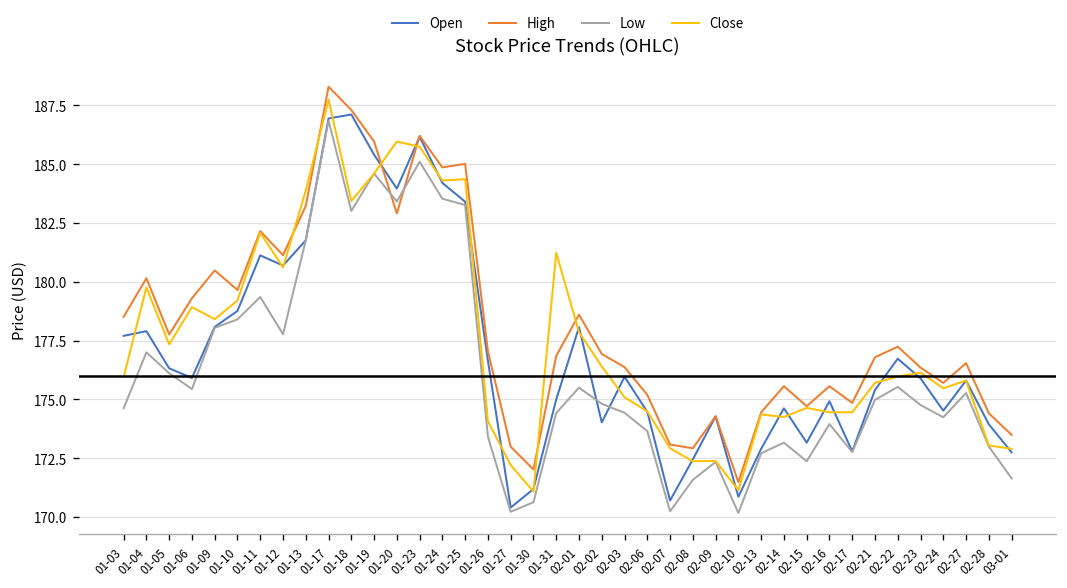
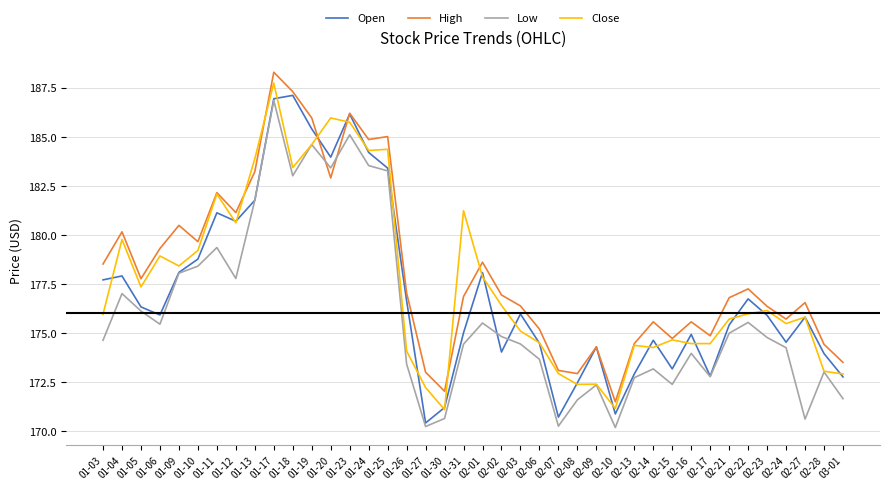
  {
    "Open": {
      "01-03": 177.7,
      "01-04": 177.9,
      "01-05": 176.3,
      "01-06": 175.9,
      "01-10": 178.8,
      "01-11": 181.1,
      "01-18": 187.1,
      "01-19": 185.4,
      "01-20": 184.0,
      "01-25": 183.4,
      "01-26": 176.6,
      "01-27": 170.4,
      "01-31": 175.0,
      "02-01": 178.1,
      "02-02": 174.0,
      "02-03": 176.0,
      "02-07": 170.7,
      "02-10": 170.9,
      "02-13": 172.9,
      "02-14": 174.6,
      "02-15": 173.2,
      "02-16": 174.9,
      "02-21": 175.4,
      "02-22": 176.7,
      "02-23": 175.9,
      "02-24": 174.5,
      "02-28": 173.9,
      "03-01": 172.8
    },
    "High": {
      "01-03": 178.5,
      "01-04": 180.2,
      "01-05": 177.8,
      "01-06": 179.3,
      "01-09": 180.5,
      "01-10": 179.7,
      "01-12": 181.1,
      "01-13": 183.2,
      "01-17": 188.3,
      "01-18": 187.3,
      "01-19": 186.0,
      "01-20": 182.9,
      "01-24": 184.9,
      "01-25": 185.0,
      "01-26": 177.0,
      "01-27": 173.0,
      "01-30": 172.0,
      "01-31": 176.9,
      "02-01": 178.6,
      "02-02": 176.9,
      "02-03": 176.4,
      "02-06": 175.2,
      "02-07": 173.1,
      "02-08": 172.9,
      "02-10": 171.5,
      "02-14": 175.6,
      "02-16": 175.6,
      "02-17": 174.9,
      "02-21": 176.8,
      "02-22": 177.2,
      "02-23": 176.4,
      "02-24": 175.7,
      "02-27": 176.5,
      "02-28": 174.4,
      "03-01": 173.5
    },
    "Low": {
      "01-03": 174.6,
      "01-04": 177.0,
      "01-05": 176.1,
      "01-06": 175.4,
      "01-10": 178.4,
      "01-11": 179.4,
      "01-12": 177.8,
      "01-18": 183.0,
      "01-20": 183.4,
      "01-23": 185.1,
      "01-24": 183.5,
      "01-25": 183.3,
      "01-26": 173.4,
      "01-27": 170.2,
      "01-30": 170.6,
      "01-31": 174.4,
      "02-01": 175.5,
      "02-02": 174.8,
      "02-03": 174.4,
      "02-06": 173.7,
      "02-07": 170.2,
      "02-08": 171.6,
      "02-10": 170.2,
      "02-13": 172.7,
      "02-14": 173.2,
      "02-15": 172.4,
      "02-16": 174.0,
      "02-21": 175.0,
      "02-22": 175.5,
      "02-23": 174.8,
      "02-24": 174.2,
-     "02-27": 175.3,
+     "02-27": 170.6,
      "03-01": 171.6
    },
    "Close": {
      "01-03": 176.0,
      "01-04": 179.8,
      "01-05": 177.3,
      "01-06": 178.9,
      "01-09": 178.4,
      "01-10": 179.2,
      "01-13": 183.9,
      "01-17": 187.7,
      "01-18": 183.4,
      "01-20": 186.0,
      "01-23": 185.7,
      "01-25": 184.4,
      "01-26": 174.1,
      "01-27": 172.2,
      "01-31": 181.2,
      "02-01": 177.9,
      "02-02": 176.4,
      "02-03": 175.1,
      "02-07": 172.9,
      "02-10": 171.1,
      "02-14": 174.3,
      "02-16": 174.5,
      "02-17": 174.5,
      "02-21": 175.7,
      "02-22": 176.0,
      "02-23": 176.1,
      "02-24": 175.5,
      "03-01": 172.9
    }
  }
